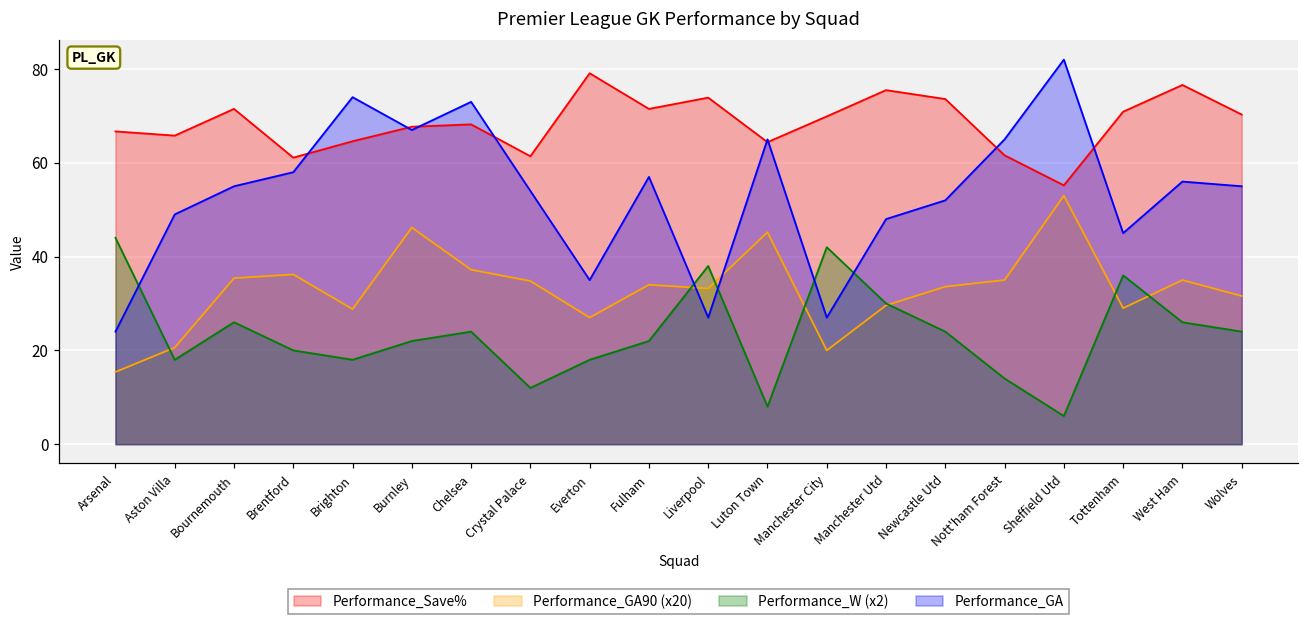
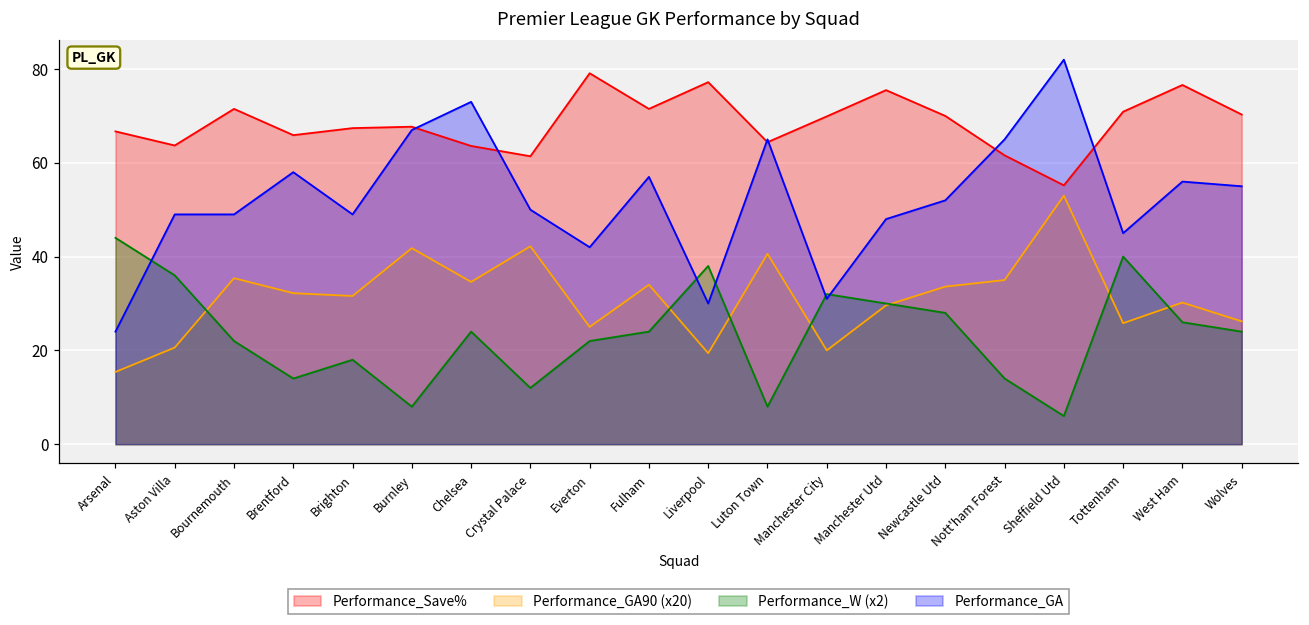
  {
    "Performance_Save%": {
      "Arsenal": 67,
-     "Aston Villa": 66,
+     "Aston Villa": 64,
      "Bournemouth": 72,
-     "Brentford": 61,
-     "Brighton": 65,
+     "Brentford": 66,
+     "Brighton": 67,
      "Burnley": 68,
-     "Chelsea": 68,
+     "Chelsea": 64,
      "Crystal Palace": 61,
      "Everton": 79,
      "Fulham": 72,
-     "Liverpool": 74,
+     "Liverpool": 77,
      "Luton Town": 64,
      "Manchester City": 70,
      "Manchester Utd": 76,
-     "Newcastle Utd": 74,
+     "Newcastle Utd": 70,
      "Nott'ham Forest": 62,
      "Sheffield Utd": 55,
      "Tottenham": 71,
      "West Ham": 77,
      "Wolves": 70
    },
    "Performance_GA90 (x20)": {
      "Arsenal": 15,
      "Aston Villa": 21,
      "Bournemouth": 35,
-     "Brentford": 36,
-     "Brighton": 29,
-     "Burnley": 46,
-     "Chelsea": 37,
-     "Crystal Palace": 35,
-     "Everton": 27,
+     "Brentford": 32,
+     "Brighton": 32,
+     "Burnley": 42,
+     "Chelsea": 35,
+     "Crystal Palace": 42,
+     "Everton": 25,
      "Fulham": 34,
-     "Liverpool": 33,
-     "Luton Town": 45,
+     "Liverpool": 19,
+     "Luton Town": 41,
      "Manchester City": 20,
      "Newcastle Utd": 34,
      "Nott'ham Forest": 35,
      "Sheffield Utd": 53,
-     "Tottenham": 29,
-     "West Ham": 35,
-     "Wolves": 32
+     "Tottenham": 26,
+     "West Ham": 30,
+     "Wolves": 26
    },
    "Performance_W (x2)": {
      "Arsenal": 44,
-     "Aston Villa": 18,
-     "Bournemouth": 26,
-     "Brentford": 20,
+     "Aston Villa": 36,
+     "Bournemouth": 22,
+     "Brentford": 14,
      "Brighton": 18,
-     "Burnley": 22,
+     "Burnley": 8,
      "Chelsea": 24,
      "Crystal Palace": 12,
-     "Everton": 18,
-     "Fulham": 22,
+     "Everton": 22,
+     "Fulham": 24,
      "Liverpool": 38,
      "Luton Town": 8,
-     "Manchester City": 42,
-     "Newcastle Utd": 24,
+     "Manchester City": 32,
+     "Newcastle Utd": 28,
      "Nott'ham Forest": 14,
      "Sheffield Utd": 6,
-     "Tottenham": 36,
+     "Tottenham": 40,
      "West Ham": 26,
      "Wolves": 24
    },
    "Performance_GA": {
      "Arsenal": 24,
      "Aston Villa": 49,
-     "Bournemouth": 55,
+     "Bournemouth": 49,
      "Brentford": 58,
-     "Brighton": 74,
+     "Brighton": 49,
      "Burnley": 67,
      "Chelsea": 73,
-     "Crystal Palace": 54,
-     "Everton": 35,
+     "Crystal Palace": 50,
+     "Everton": 42,
      "Fulham": 57,
-     "Liverpool": 27,
+     "Liverpool": 30,
      "Luton Town": 65,
-     "Manchester City": 27,
+     "Manchester City": 31,
      "Manchester Utd": 48,
      "Newcastle Utd": 52,
      "Nott'ham Forest": 65,
      "Sheffield Utd": 82,
      "Tottenham": 45,
      "West Ham": 56,
      "Wolves": 55
    }
  }
